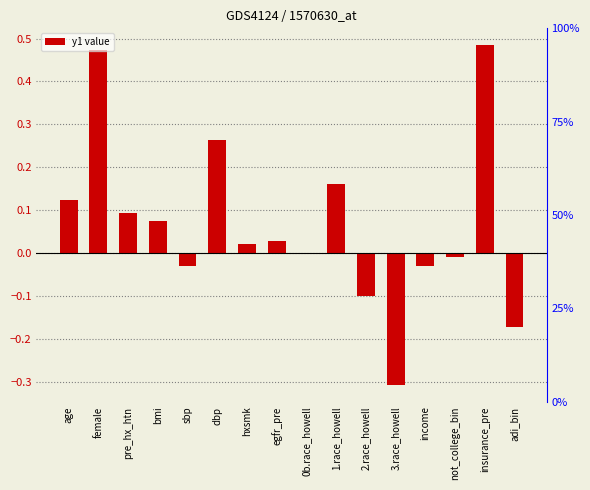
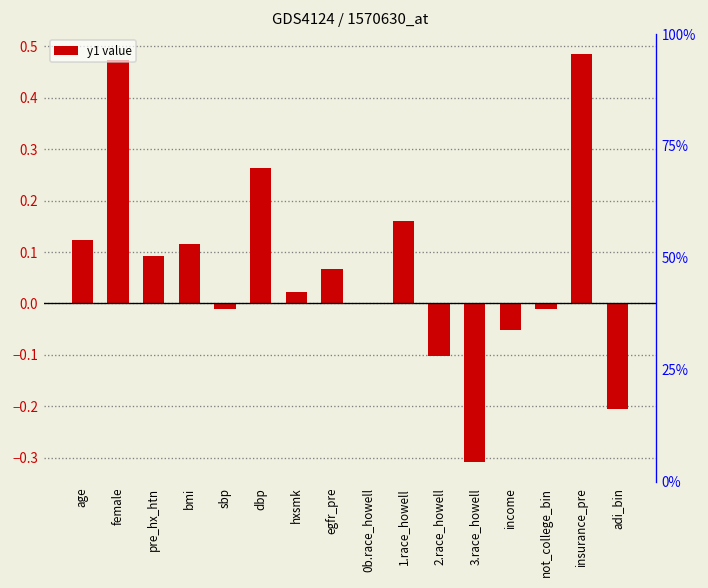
  {
    "age": 0.12,
    "pre_hx_htn": 0.09,
-   "bmi": 0.07,
-   "sbp": -0.03,
+   "bmi": 0.12,
+   "sbp": -0.01,
    "dbp": 0.26,
    "hxsmk": 0.02,
-   "egfr_pre": 0.03,
+   "egfr_pre": 0.07,
    "0b.race_howell": 0.00,
    "1.race_howell": 0.16,
    "2.race_howell": -0.10,
    "3.race_howell": -0.31,
-   "income": -0.03,
+   "income": -0.05,
    "not_college_bin": -0.01,
    "insurance_pre": 0.48,
-   "adi_bin": -0.17
+   "adi_bin": -0.20
  }
